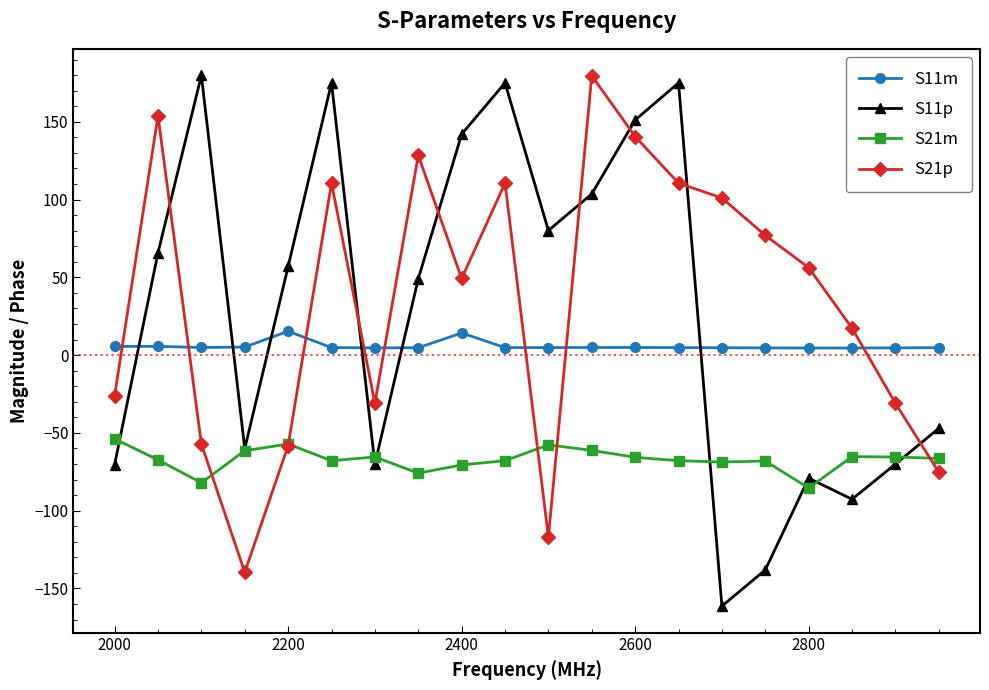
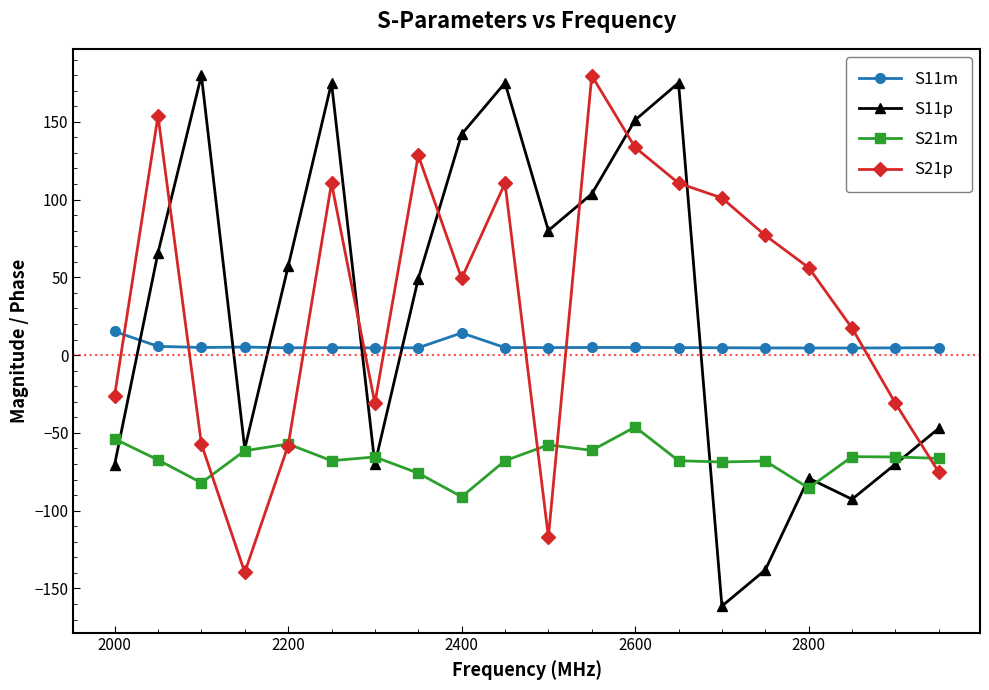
  {
    "S11m": {
-     "2000": 6,
-     "2200": 15,
+     "2000": 15,
+     "2200": 5,
      "2400": 14,
      "2600": 5,
      "2800": 5
    },
    "S11p": {
      "2000": -70,
      "2200": 57,
      "2400": 142,
      "2600": 151,
      "2800": -79
    },
    "S21m": {
      "2000": -54,
-     "2400": -71,
-     "2600": -66,
+     "2400": -91,
+     "2600": -46,
      "2800": -85
    },
    "S21p": {
      "2000": -26,
      "2400": 49,
-     "2600": 140,
+     "2600": 133,
      "2800": 56
    }
  }
